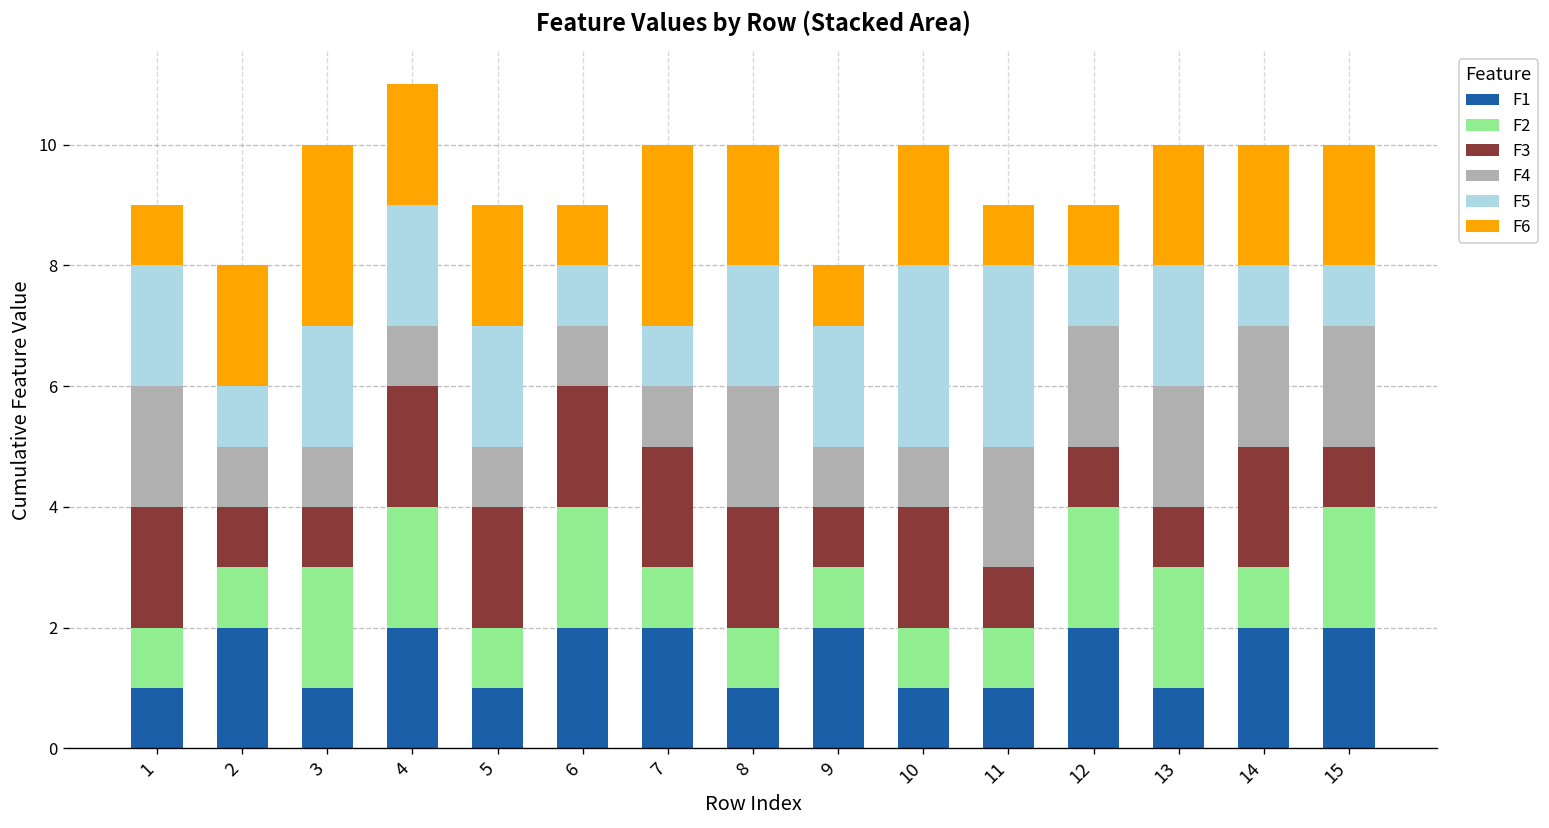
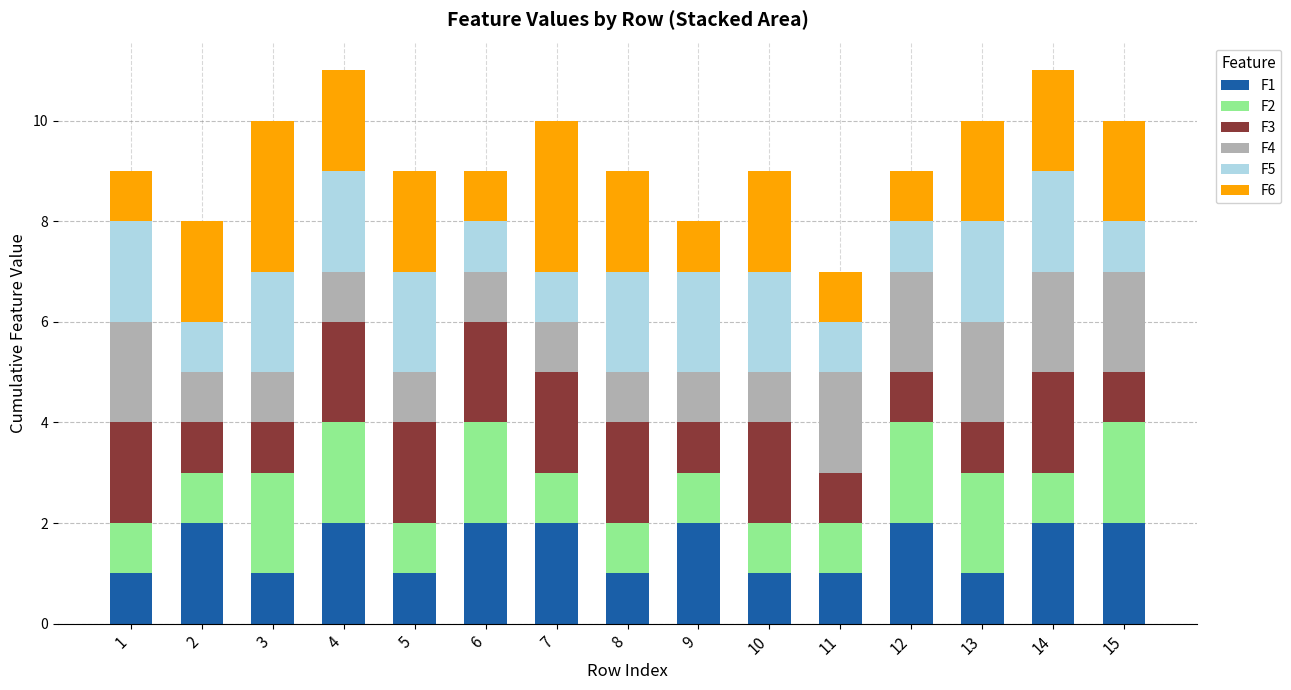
  {
    "F1": {
      "1": 1,
      "2": 2,
      "3": 1,
      "4": 2,
      "5": 1,
      "6": 2,
      "7": 2,
      "8": 1,
      "9": 2,
      "10": 1,
      "11": 1,
      "12": 2,
      "13": 1,
      "14": 2,
      "15": 2
    },
    "F2": {
      "1": 1,
      "2": 1,
      "3": 2,
      "4": 2,
      "5": 1,
      "6": 2,
      "7": 1,
      "8": 1,
      "9": 1,
      "10": 1,
      "11": 1,
      "12": 2,
      "13": 2,
      "14": 1,
      "15": 2
    },
    "F3": {
      "1": 2,
      "2": 1,
      "3": 1,
      "4": 2,
      "5": 2,
      "6": 2,
      "7": 2,
      "8": 2,
      "9": 1,
      "10": 2,
      "11": 1,
      "12": 1,
      "13": 1,
      "14": 2,
      "15": 1
    },
    "F4": {
      "1": 2,
      "2": 1,
      "3": 1,
      "4": 1,
      "5": 1,
      "6": 1,
      "7": 1,
-     "8": 2,
+     "8": 1,
      "9": 1,
      "10": 1,
      "11": 2,
      "12": 2,
      "13": 2,
      "14": 2,
      "15": 2
    },
    "F5": {
      "1": 2,
      "2": 1,
      "3": 2,
      "4": 2,
      "5": 2,
      "6": 1,
      "7": 1,
      "8": 2,
      "9": 2,
-     "10": 3,
-     "11": 3,
+     "10": 2,
+     "11": 1,
      "12": 1,
      "13": 2,
-     "14": 1,
+     "14": 2,
      "15": 1
    },
    "F6": {
      "1": 1,
      "2": 2,
      "3": 3,
      "4": 2,
      "5": 2,
      "6": 1,
      "7": 3,
      "8": 2,
      "9": 1,
      "10": 2,
      "11": 1,
      "12": 1,
      "13": 2,
      "14": 2,
      "15": 2
    }
  }
